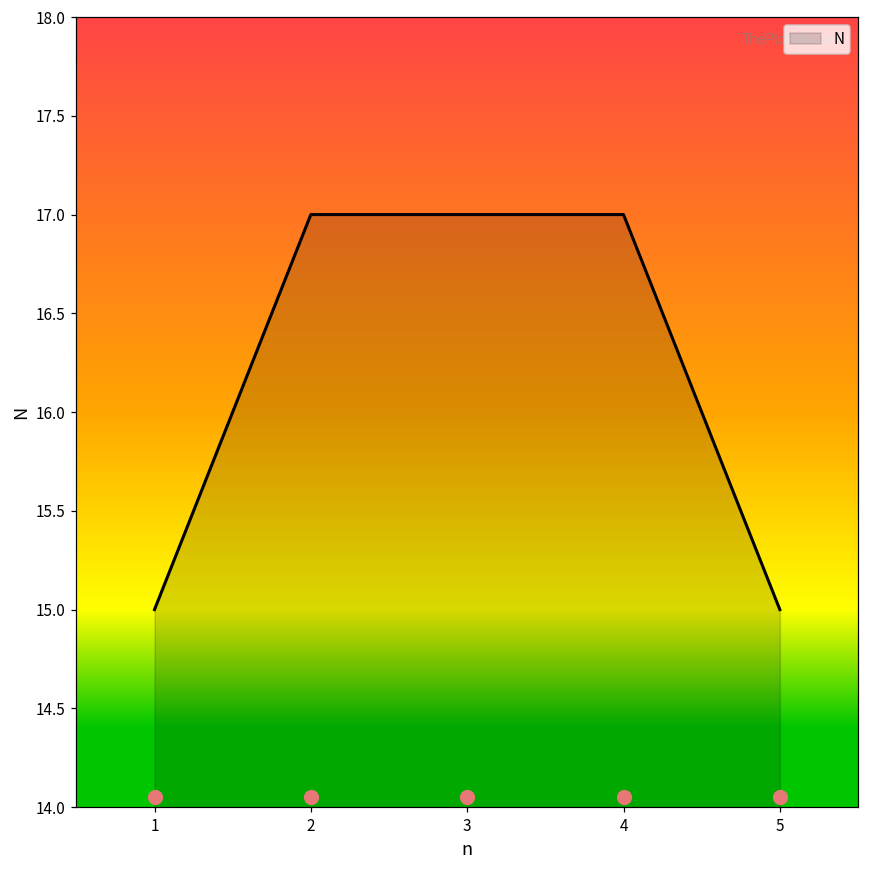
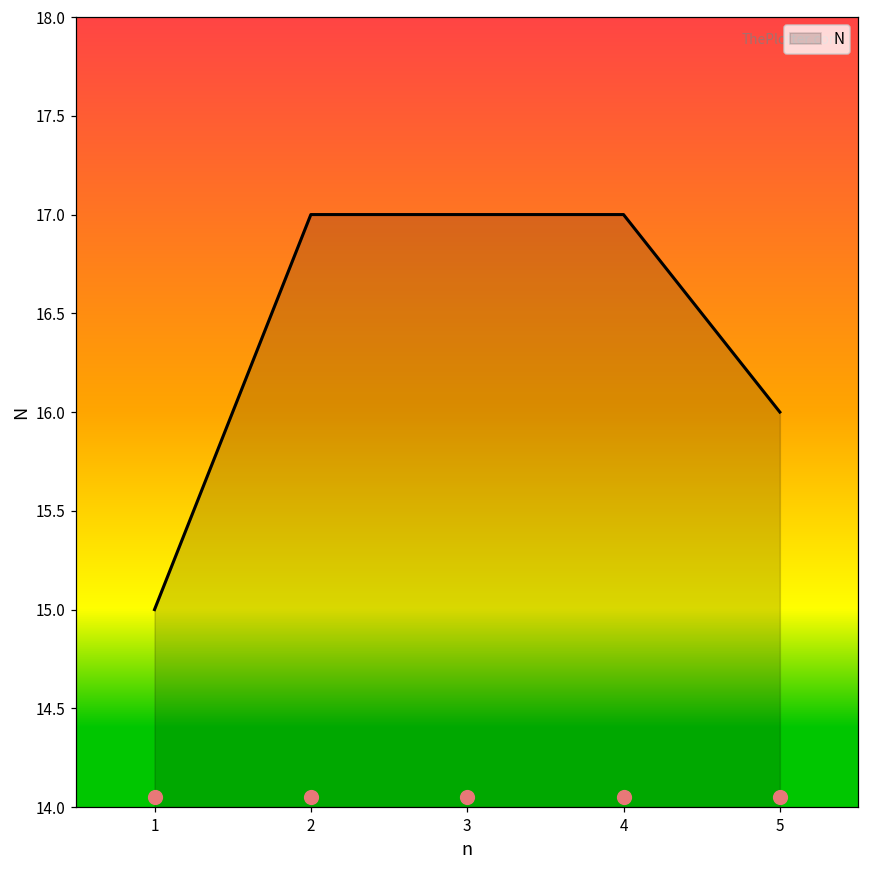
  {
    "N": {
      "1": 15,
      "2": 17,
      "3": 17,
      "4": 17,
-     "5": 15
+     "5": 16
    }
  }
